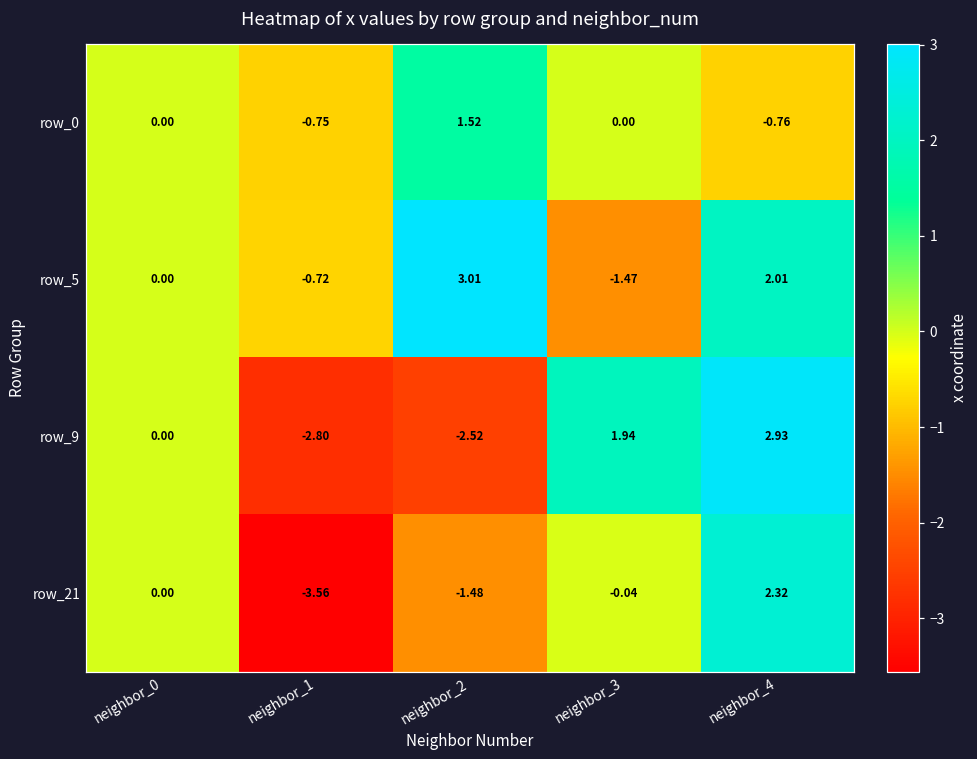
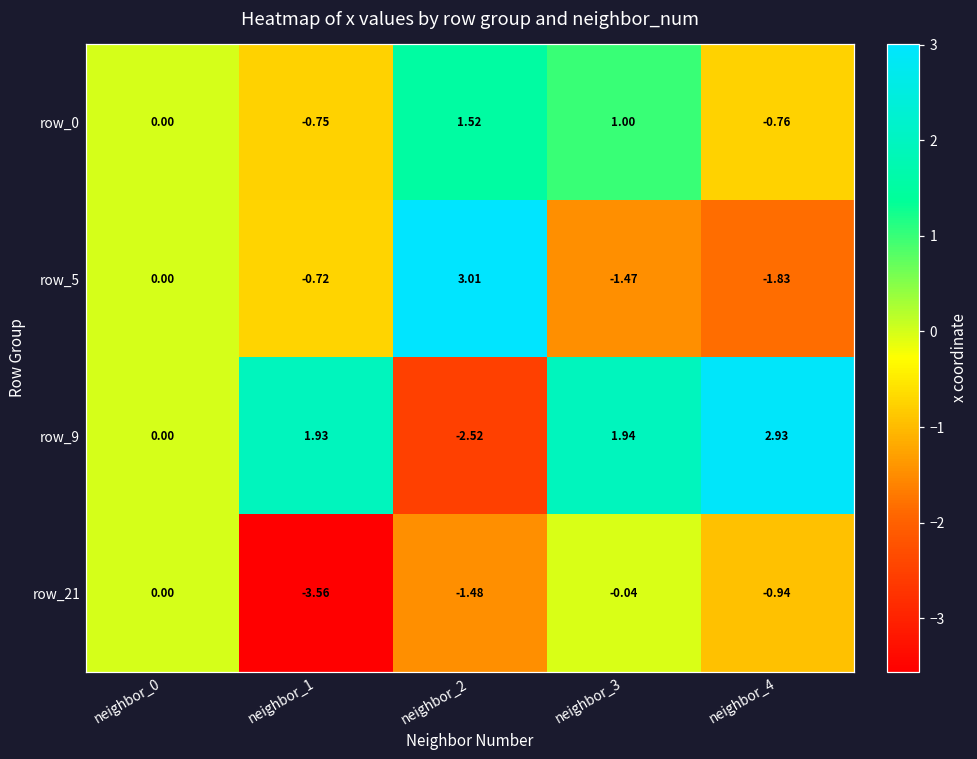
  {
    "row_0": {
      "neighbor_0": 0.00,
      "neighbor_1": -0.75,
      "neighbor_2": 1.52,
-     "neighbor_3": 0.00,
+     "neighbor_3": 1.00,
      "neighbor_4": -0.76
    },
    "row_5": {
      "neighbor_0": 0.00,
      "neighbor_1": -0.72,
      "neighbor_2": 3.01,
      "neighbor_3": -1.47,
-     "neighbor_4": 2.01
+     "neighbor_4": -1.83
    },
    "row_9": {
      "neighbor_0": 0.00,
-     "neighbor_1": -2.80,
+     "neighbor_1": 1.93,
      "neighbor_2": -2.52,
      "neighbor_3": 1.94,
      "neighbor_4": 2.93
    },
    "row_21": {
      "neighbor_0": 0.00,
      "neighbor_1": -3.56,
      "neighbor_2": -1.48,
      "neighbor_3": -0.04,
-     "neighbor_4": 2.32
+     "neighbor_4": -0.94
    }
  }
